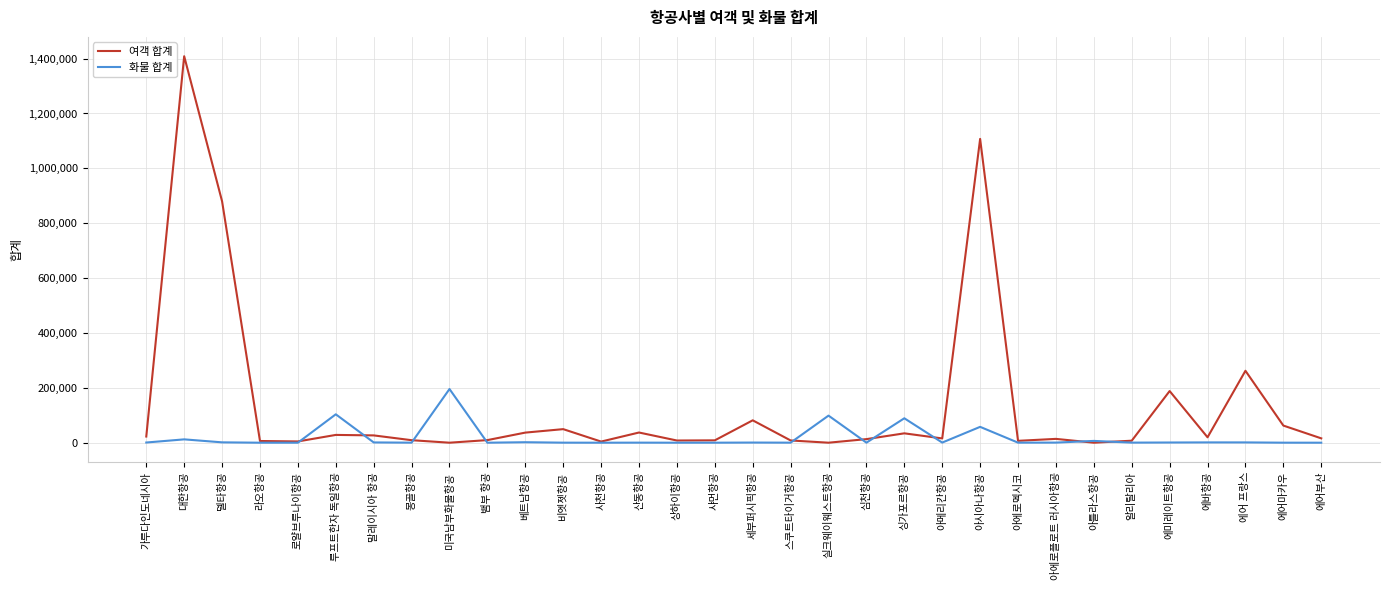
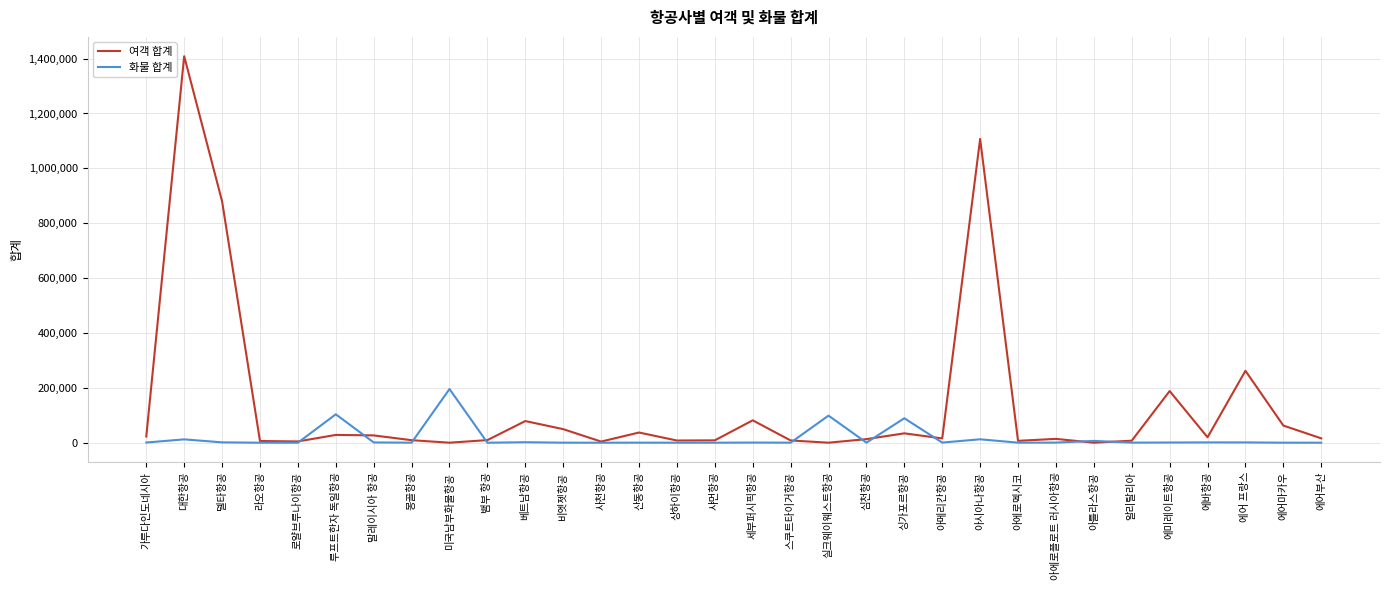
  {
    "여객 합계": {
      "가루다인도네시아": "20,000",
      "대한항공": "1,410,000",
      "델타항공": "880,000",
      "루프트한자 독일항공": "30,000",
      "말레이시아 항공": "30,000",
      "미국남부화물항공": "0",
      "뱀부 항공": "10,000",
-     "베트남항공": "40,000",
+     "베트남항공": "80,000",
      "비엣젯항공": "50,000",
      "산동항공": "40,000",
      "세부퍼시픽항공": "80,000",
      "실크웨이웨스트항공": "0",
      "심천항공": "10,000",
      "싱가포르항공": "30,000",
      "아메리칸항공": "20,000",
      "아시아나항공": "1,110,000",
      "아에로플로트 러시아항공": "10,000",
      "에미레이트항공": "190,000",
      "에바항공": "20,000",
      "에어 프랑스": "260,000",
      "에어마카우": "60,000",
      "에어부산": "20,000"
    },
    "화물 합계": {
      "가루다인도네시아": "0",
      "대한항공": "10,000",
      "델타항공": "0",
      "루프트한자 독일항공": "100,000",
      "말레이시아 항공": "0",
      "미국남부화물항공": "200,000",
      "뱀부 항공": "0",
      "베트남항공": "0",
      "비엣젯항공": "0",
      "산동항공": "0",
      "세부퍼시픽항공": "0",
      "실크웨이웨스트항공": "100,000",
      "심천항공": "0",
      "싱가포르항공": "90,000",
      "아메리칸항공": "0",
-     "아시아나항공": "60,000",
+     "아시아나항공": "10,000",
      "아에로플로트 러시아항공": "0",
      "에미레이트항공": "0",
      "에바항공": "0",
      "에어 프랑스": "0",
      "에어마카우": "0",
      "에어부산": "0"
    }
  }
